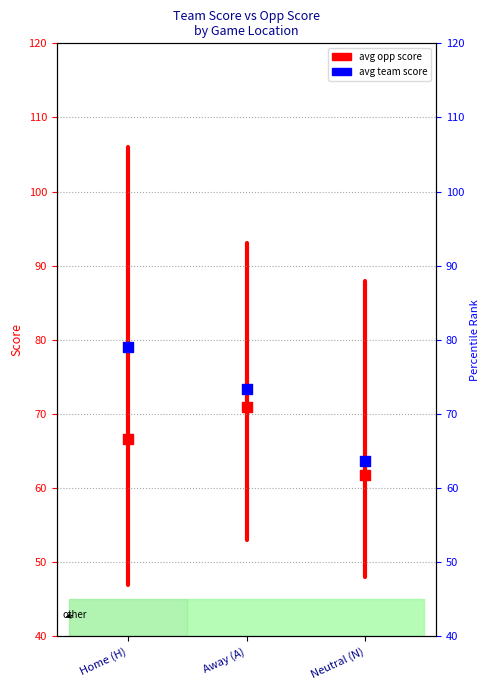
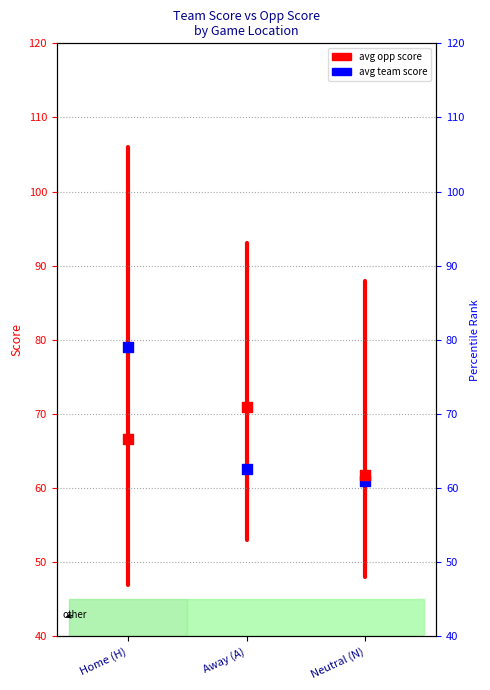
  {
    "avg team score": {
-     "Away (A)": 73,
-     "Neutral (N)": 64
+     "Away (A)": 63,
+     "Neutral (N)": 61
    }
  }
